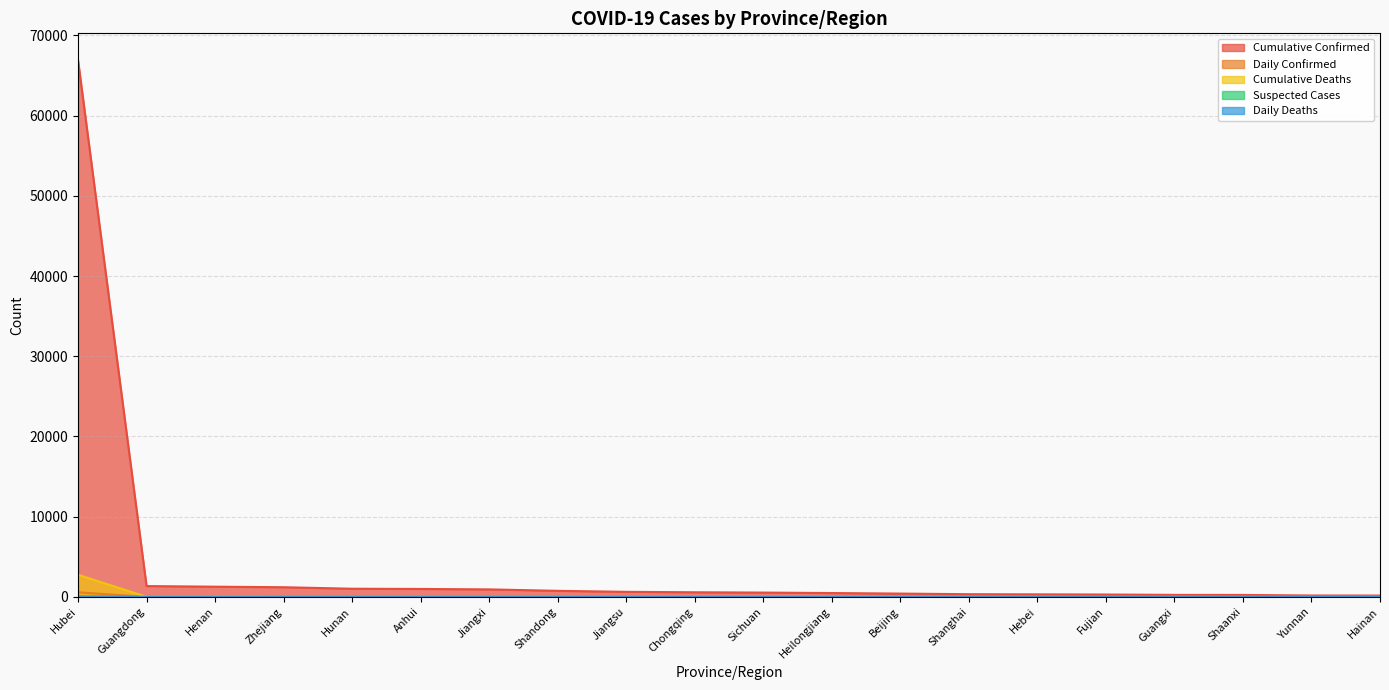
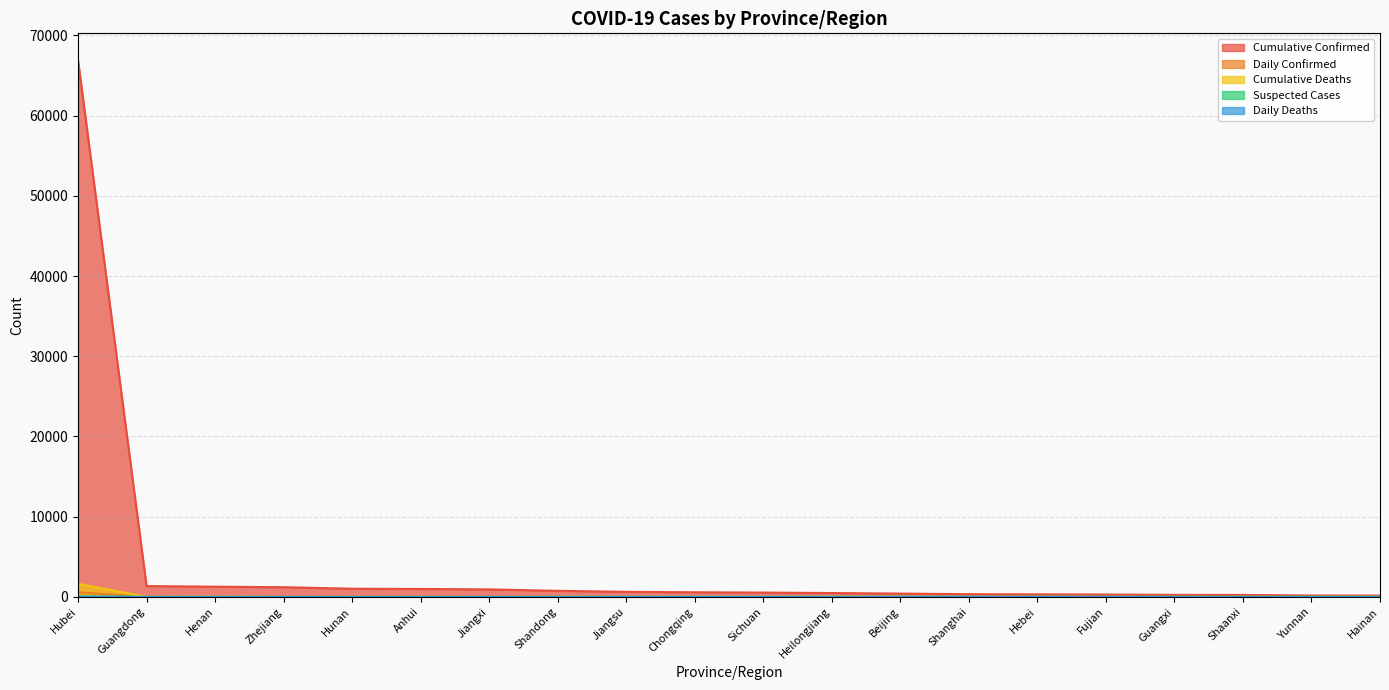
  {
    "Cumulative Deaths": {
-     "Hubei": 3000
+     "Hubei": 2000
    }
  }
